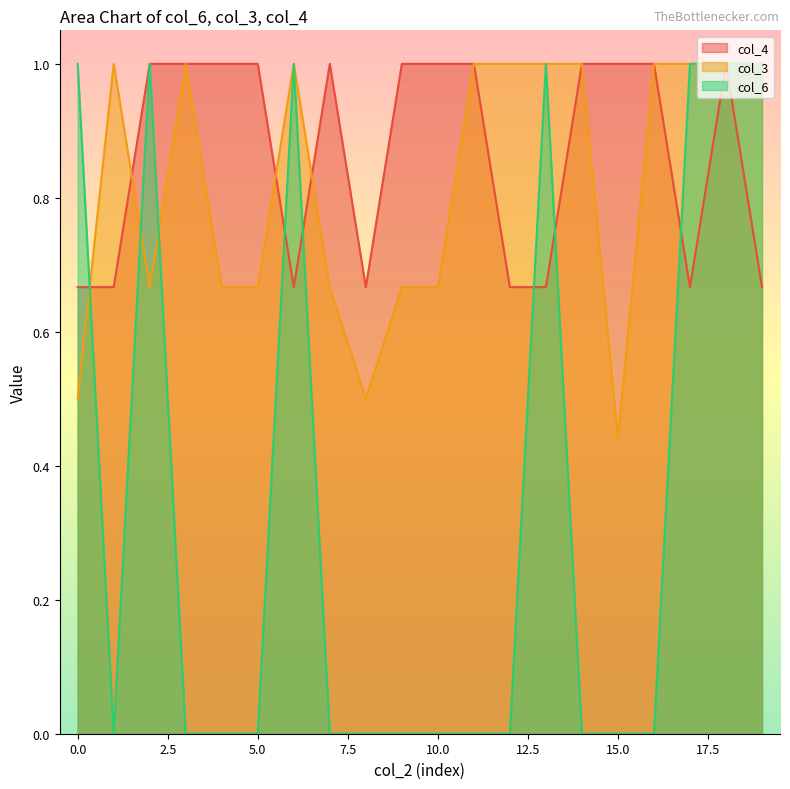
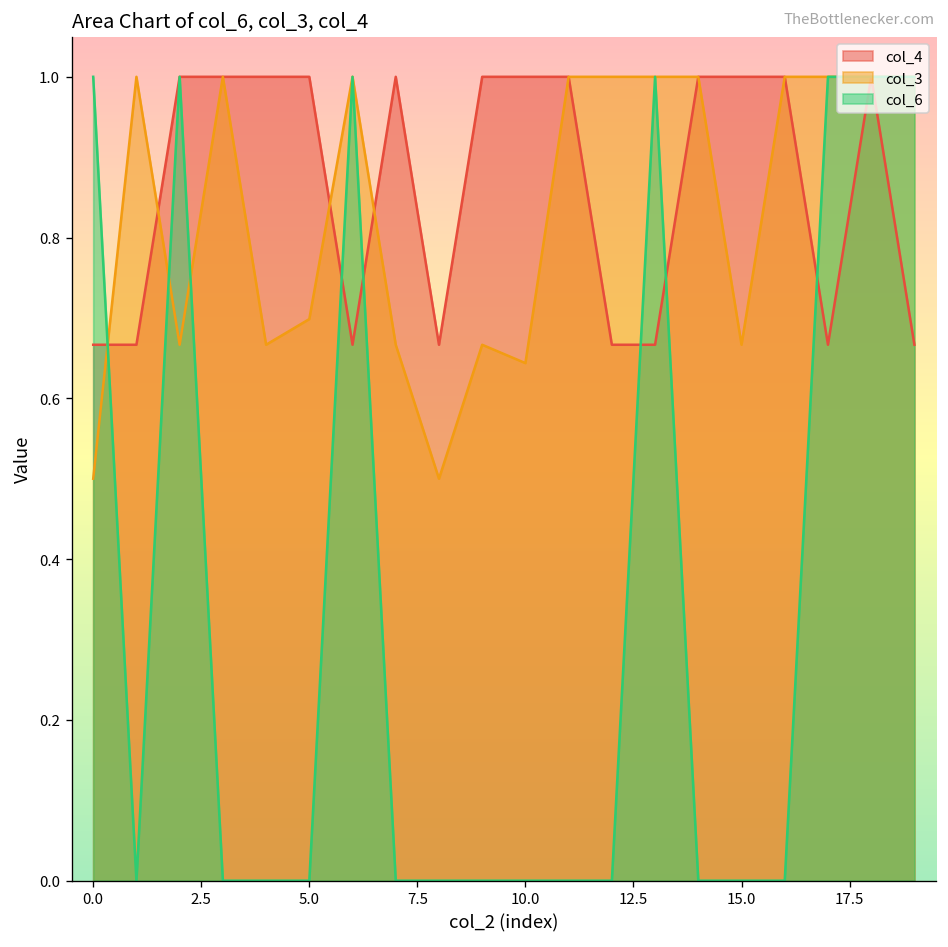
  {
    "col_4": {
      "0.0": 0.67,
      "5.0": 1.00,
      "10.0": 1.00,
      "15.0": 1.00
    },
    "col_3": {
      "0.0": 0.50,
-     "5.0": 0.67,
-     "10.0": 0.67,
-     "15.0": 0.44
+     "5.0": 0.70,
+     "10.0": 0.64,
+     "15.0": 0.67
    },
    "col_6": {
      "0.0": 1.00,
      "5.0": 0.00,
      "10.0": 0.00,
      "15.0": 0.00
    }
  }
